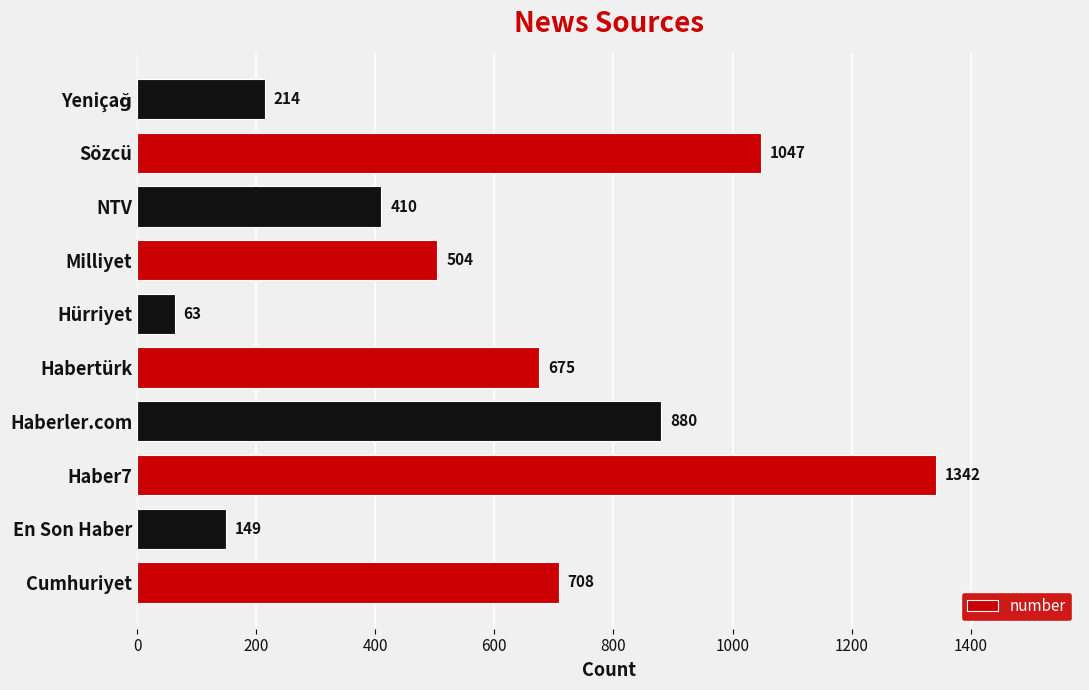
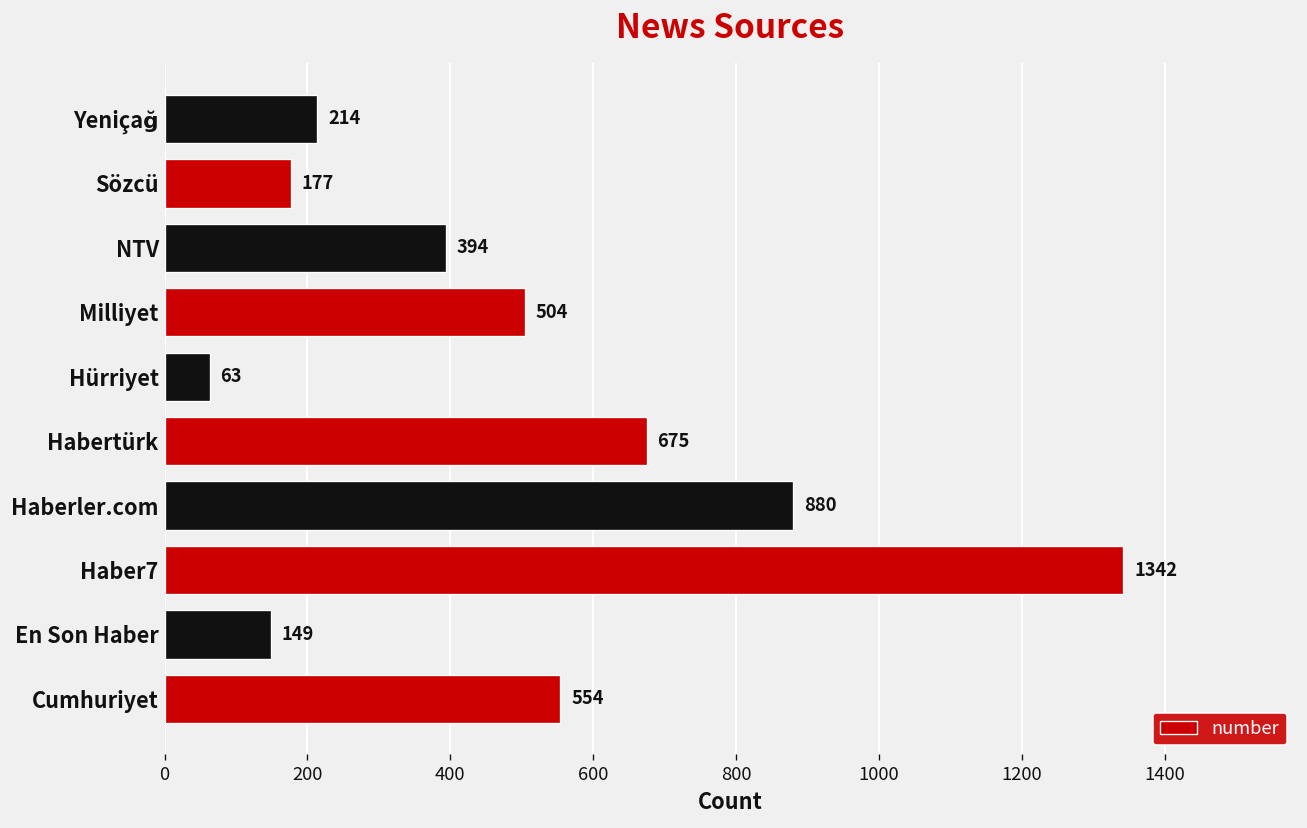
  {
    "Yeniçağ": 214,
-   "Sözcü": 1047,
-   "NTV": 410,
+   "Sözcü": 177,
+   "NTV": 394,
    "Milliyet": 504,
    "Hürriyet": 63,
    "Habertürk": 675,
    "Haberler.com": 880,
    "Haber7": 1342,
    "En Son Haber": 149,
-   "Cumhuriyet": 708
+   "Cumhuriyet": 554
  }
